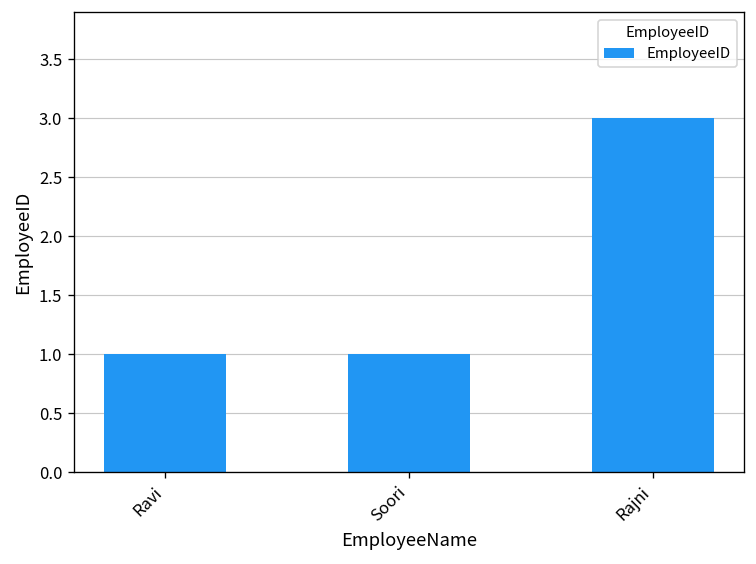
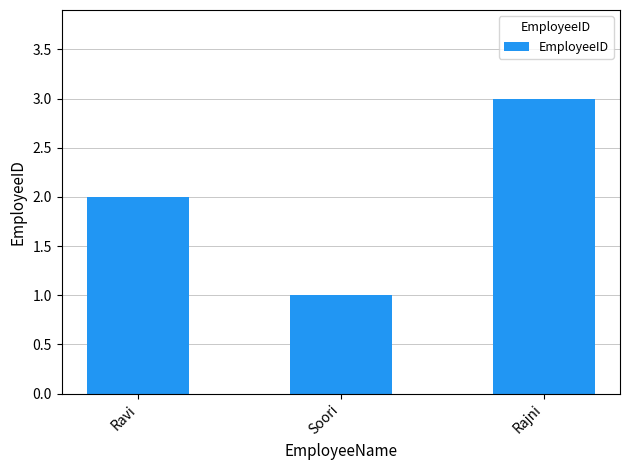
  {
-   "Ravi": 1,
+   "Ravi": 2,
    "Soori": 1,
    "Rajni": 3
  }
